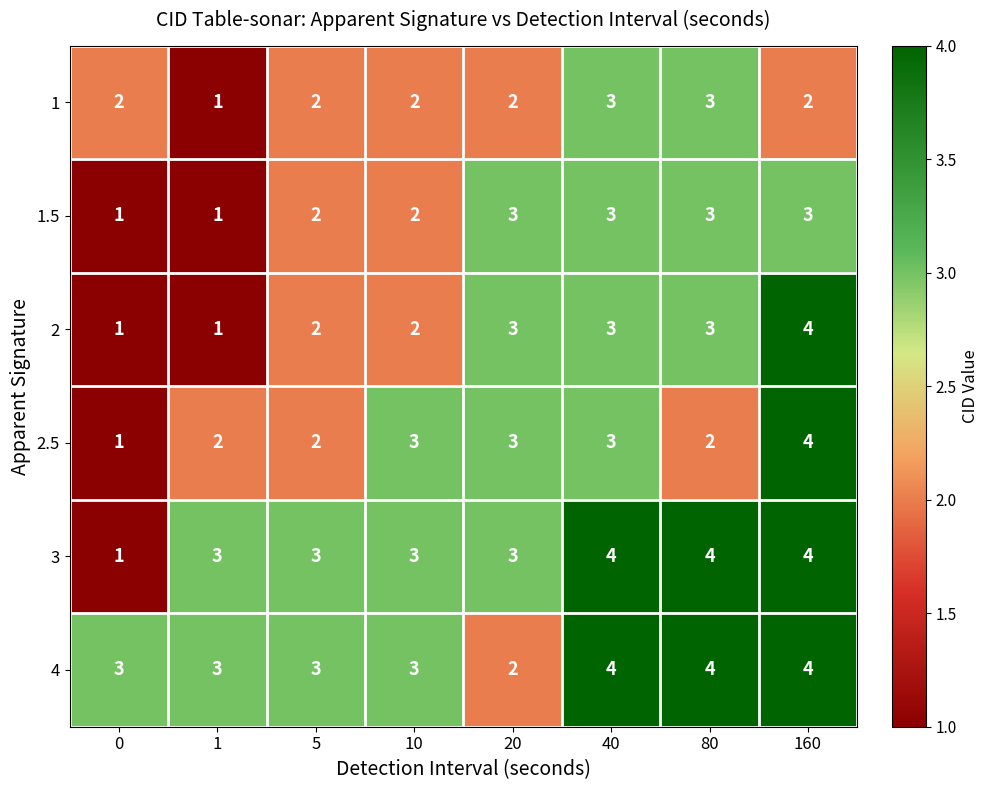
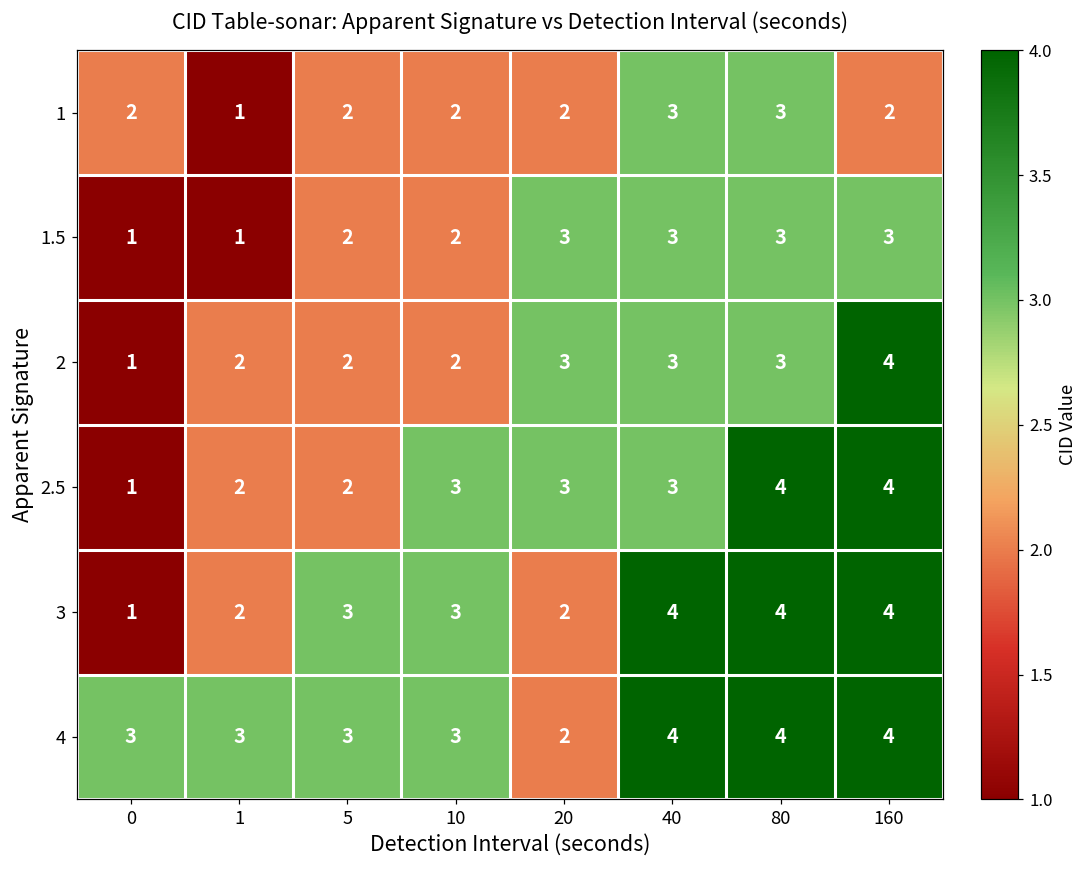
  {
    "1": {
      "0": 2,
      "1": 1,
      "5": 2,
      "10": 2,
      "20": 2,
      "40": 3,
      "80": 3,
      "160": 2
    },
    "1.5": {
      "0": 1,
      "1": 1,
      "5": 2,
      "10": 2,
      "20": 3,
      "40": 3,
      "80": 3,
      "160": 3
    },
    "2": {
      "0": 1,
-     "1": 1,
+     "1": 2,
      "5": 2,
      "10": 2,
      "20": 3,
      "40": 3,
      "80": 3,
      "160": 4
    },
    "2.5": {
      "0": 1,
      "1": 2,
      "5": 2,
      "10": 3,
      "20": 3,
      "40": 3,
-     "80": 2,
+     "80": 4,
      "160": 4
    },
    "3": {
      "0": 1,
-     "1": 3,
+     "1": 2,
      "5": 3,
      "10": 3,
-     "20": 3,
+     "20": 2,
      "40": 4,
      "80": 4,
      "160": 4
    },
    "4": {
      "0": 3,
      "1": 3,
      "5": 3,
      "10": 3,
      "20": 2,
      "40": 4,
      "80": 4,
      "160": 4
    }
  }
